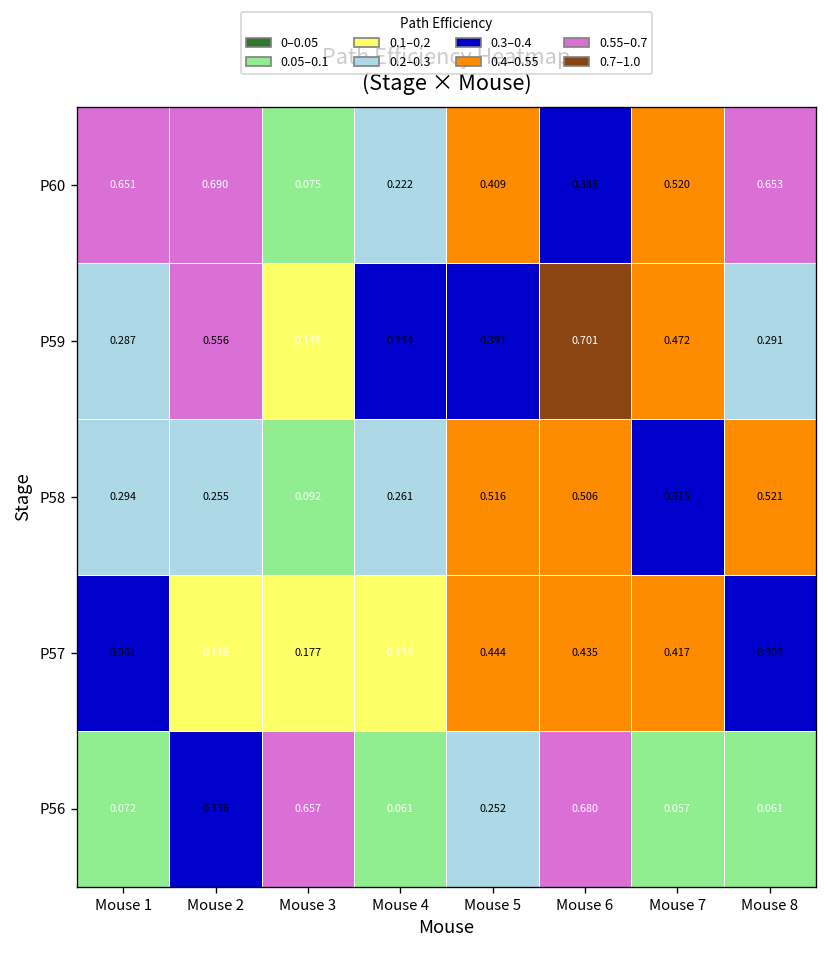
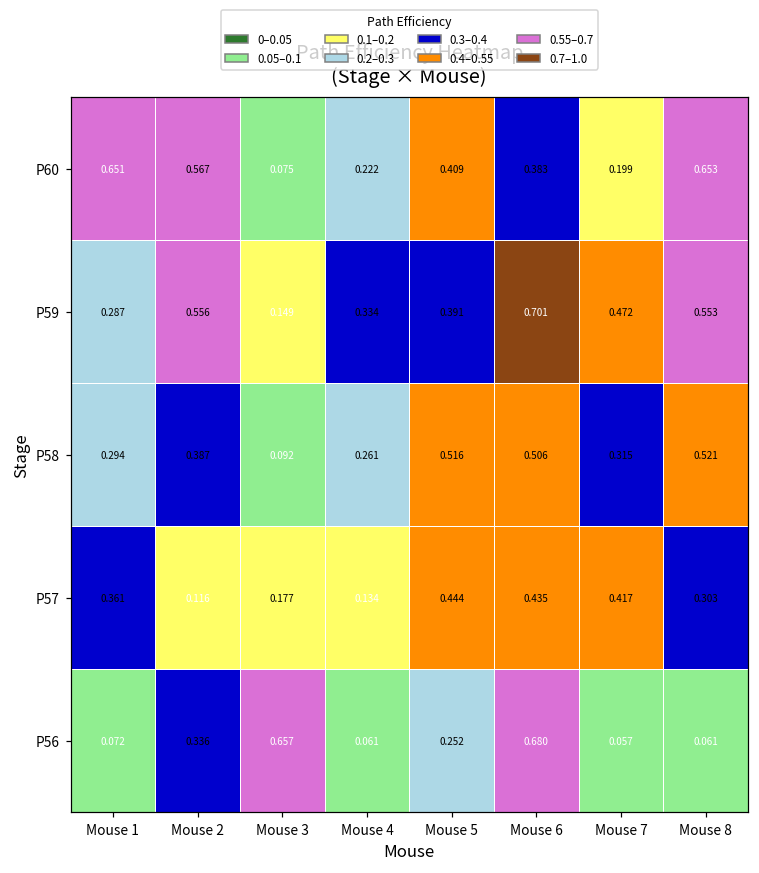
  {
    "P60": {
      "Mouse 1": 0.651,
-     "Mouse 2": 0.690,
+     "Mouse 2": 0.567,
      "Mouse 3": 0.075,
      "Mouse 4": 0.222,
      "Mouse 5": 0.409,
      "Mouse 6": 0.383,
-     "Mouse 7": 0.520,
+     "Mouse 7": 0.199,
      "Mouse 8": 0.653
    },
    "P59": {
      "Mouse 1": 0.287,
      "Mouse 2": 0.556,
      "Mouse 3": 0.149,
      "Mouse 4": 0.334,
      "Mouse 5": 0.391,
      "Mouse 6": 0.701,
      "Mouse 7": 0.472,
-     "Mouse 8": 0.291
+     "Mouse 8": 0.553
    },
    "P58": {
      "Mouse 1": 0.294,
-     "Mouse 2": 0.255,
+     "Mouse 2": 0.387,
      "Mouse 3": 0.092,
      "Mouse 4": 0.261,
      "Mouse 5": 0.516,
      "Mouse 6": 0.506,
      "Mouse 7": 0.315,
      "Mouse 8": 0.521
    },
    "P57": {
      "Mouse 1": 0.361,
      "Mouse 2": 0.116,
      "Mouse 3": 0.177,
      "Mouse 4": 0.134,
      "Mouse 5": 0.444,
      "Mouse 6": 0.435,
      "Mouse 7": 0.417,
      "Mouse 8": 0.303
    },
    "P56": {
      "Mouse 1": 0.072,
      "Mouse 2": 0.336,
      "Mouse 3": 0.657,
      "Mouse 4": 0.061,
      "Mouse 5": 0.252,
      "Mouse 6": 0.680,
      "Mouse 7": 0.057,
      "Mouse 8": 0.061
    }
  }
